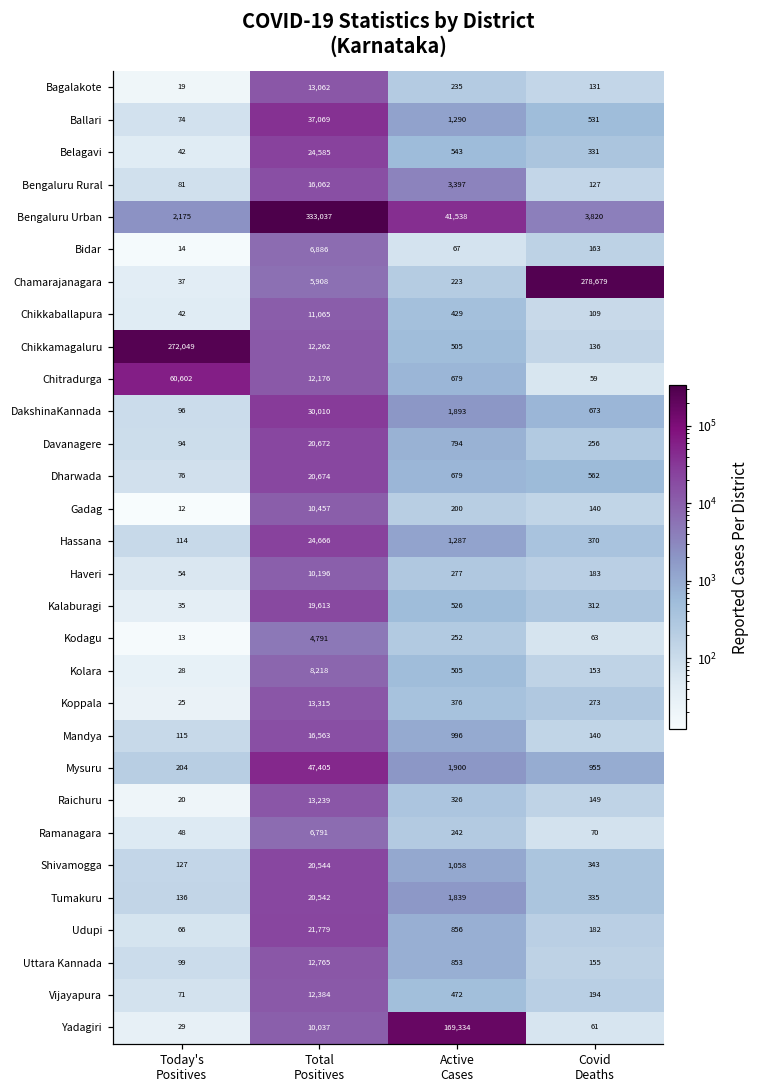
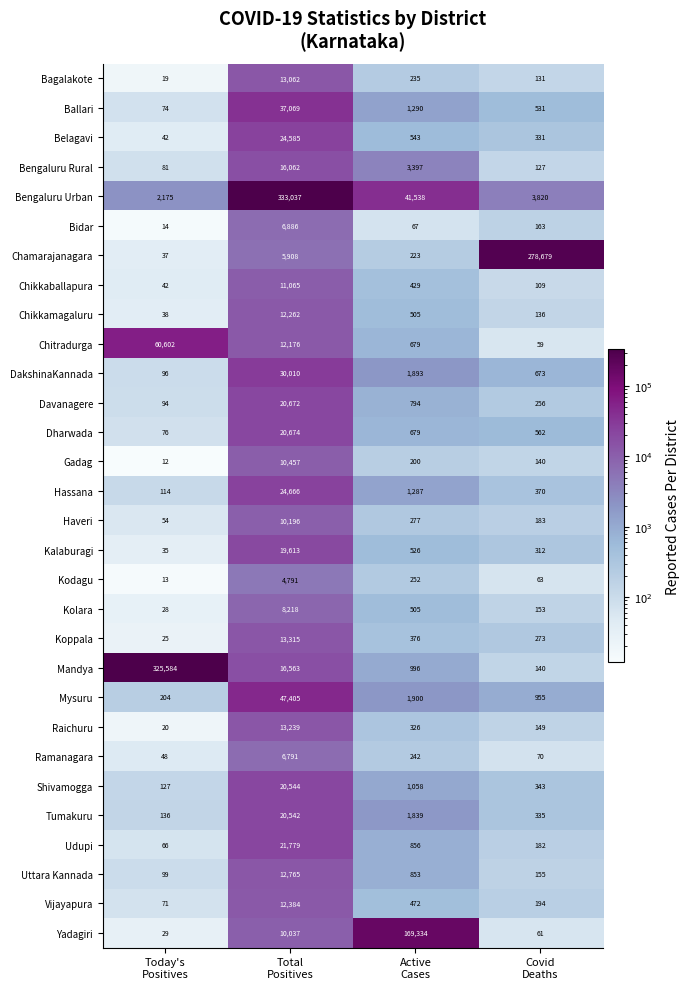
  {
    "Bagalakote": {
      "Today's Positives": "19",
      "Total Positives": "13,062",
      "Active Cases": "235",
      "Covid Deaths": "131"
    },
    "Ballari": {
      "Today's Positives": "74",
      "Total Positives": "37,069",
      "Active Cases": "1,290",
      "Covid Deaths": "531"
    },
    "Belagavi": {
      "Today's Positives": "42",
      "Total Positives": "24,585",
      "Active Cases": "543",
      "Covid Deaths": "331"
    },
    "Bengaluru Rural": {
      "Today's Positives": "81",
      "Total Positives": "16,062",
      "Active Cases": "3,397",
      "Covid Deaths": "127"
    },
    "Bengaluru Urban": {
      "Today's Positives": "2,175",
      "Total Positives": "333,037",
      "Active Cases": "41,538",
      "Covid Deaths": "3,820"
    },
    "Bidar": {
      "Today's Positives": "14",
      "Total Positives": "6,886",
      "Active Cases": "67",
      "Covid Deaths": "163"
    },
    "Chamarajanagara": {
      "Today's Positives": "37",
      "Total Positives": "5,908",
      "Active Cases": "223",
      "Covid Deaths": "278,679"
    },
    "Chikkaballapura": {
      "Today's Positives": "42",
      "Total Positives": "11,065",
      "Active Cases": "429",
      "Covid Deaths": "109"
    },
    "Chikkamagaluru": {
-     "Today's Positives": "272,049",
+     "Today's Positives": "38",
      "Total Positives": "12,262",
      "Active Cases": "505",
      "Covid Deaths": "136"
    },
    "Chitradurga": {
      "Today's Positives": "60,602",
      "Total Positives": "12,176",
      "Active Cases": "679",
      "Covid Deaths": "59"
    },
    "DakshinaKannada": {
      "Today's Positives": "96",
      "Total Positives": "30,010",
      "Active Cases": "1,893",
      "Covid Deaths": "673"
    },
    "Davanagere": {
      "Today's Positives": "94",
      "Total Positives": "20,672",
      "Active Cases": "794",
      "Covid Deaths": "256"
    },
    "Dharwada": {
      "Today's Positives": "76",
      "Total Positives": "20,674",
      "Active Cases": "679",
      "Covid Deaths": "562"
    },
    "Gadag": {
      "Today's Positives": "12",
      "Total Positives": "10,457",
      "Active Cases": "200",
      "Covid Deaths": "140"
    },
    "Hassana": {
      "Today's Positives": "114",
      "Total Positives": "24,666",
      "Active Cases": "1,287",
      "Covid Deaths": "370"
    },
    "Haveri": {
      "Today's Positives": "54",
      "Total Positives": "10,196",
      "Active Cases": "277",
      "Covid Deaths": "183"
    },
    "Kalaburagi": {
      "Today's Positives": "35",
      "Total Positives": "19,613",
      "Active Cases": "526",
      "Covid Deaths": "312"
    },
    "Kodagu": {
      "Today's Positives": "13",
      "Total Positives": "4,791",
      "Active Cases": "252",
      "Covid Deaths": "63"
    },
    "Kolara": {
      "Today's Positives": "28",
      "Total Positives": "8,218",
      "Active Cases": "505",
      "Covid Deaths": "153"
    },
    "Koppala": {
      "Today's Positives": "25",
      "Total Positives": "13,315",
      "Active Cases": "376",
      "Covid Deaths": "273"
    },
    "Mandya": {
-     "Today's Positives": "115",
+     "Today's Positives": "325,584",
      "Total Positives": "16,563",
      "Active Cases": "996",
      "Covid Deaths": "140"
    },
    "Mysuru": {
      "Today's Positives": "204",
      "Total Positives": "47,405",
      "Active Cases": "1,900",
      "Covid Deaths": "955"
    },
    "Raichuru": {
      "Today's Positives": "20",
      "Total Positives": "13,239",
      "Active Cases": "326",
      "Covid Deaths": "149"
    },
    "Ramanagara": {
      "Today's Positives": "48",
      "Total Positives": "6,791",
      "Active Cases": "242",
      "Covid Deaths": "70"
    },
    "Shivamogga": {
      "Today's Positives": "127",
      "Total Positives": "20,544",
      "Active Cases": "1,058",
      "Covid Deaths": "343"
    },
    "Tumakuru": {
      "Today's Positives": "136",
      "Total Positives": "20,542",
      "Active Cases": "1,839",
      "Covid Deaths": "335"
    },
    "Udupi": {
      "Today's Positives": "66",
      "Total Positives": "21,779",
      "Active Cases": "856",
      "Covid Deaths": "182"
    },
    "Uttara Kannada": {
      "Today's Positives": "99",
      "Total Positives": "12,765",
      "Active Cases": "853",
      "Covid Deaths": "155"
    },
    "Vijayapura": {
      "Today's Positives": "71",
      "Total Positives": "12,384",
      "Active Cases": "472",
      "Covid Deaths": "194"
    },
    "Yadagiri": {
      "Today's Positives": "29",
      "Total Positives": "10,037",
      "Active Cases": "169,334",
      "Covid Deaths": "61"
    }
  }
